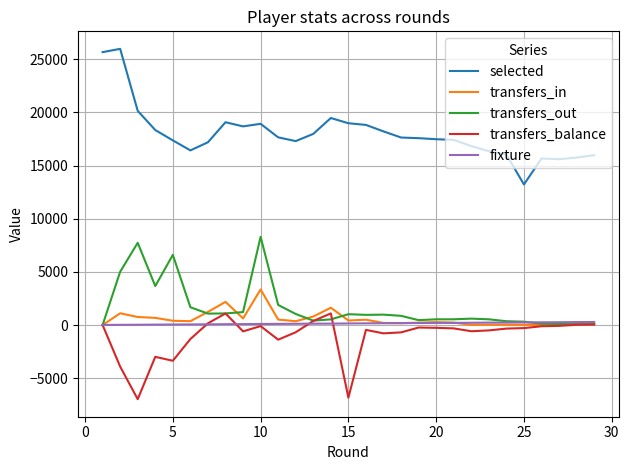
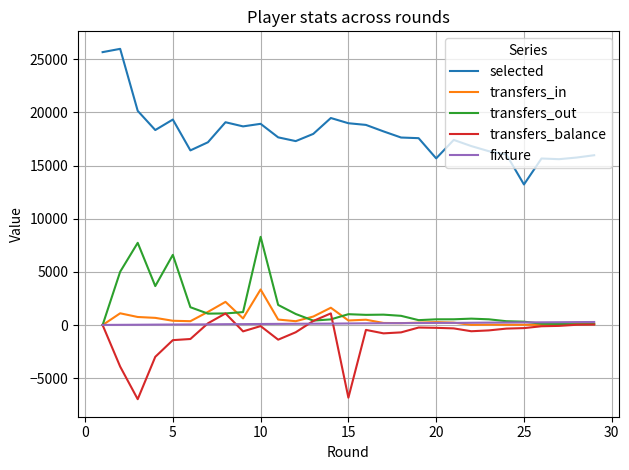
  {
    "selected": {
-     "5": 17400,
+     "5": 19300,
      "10": 18900,
      "15": 19000,
-     "20": 17500,
+     "20": 15700,
      "25": 13200
    },
    "transfers_in": {
      "5": 400,
      "10": 3300,
      "15": 400
    },
    "transfers_out": {
      "5": 6600,
      "10": 8300,
      "15": 1000,
      "20": 500
    },
    "transfers_balance": {
-     "5": -3400,
+     "5": -1400,
      "15": -6800,
      "20": -300,
      "25": -300
    },
    "fixture": {
      "5": 0,
      "15": 100
    }
  }
